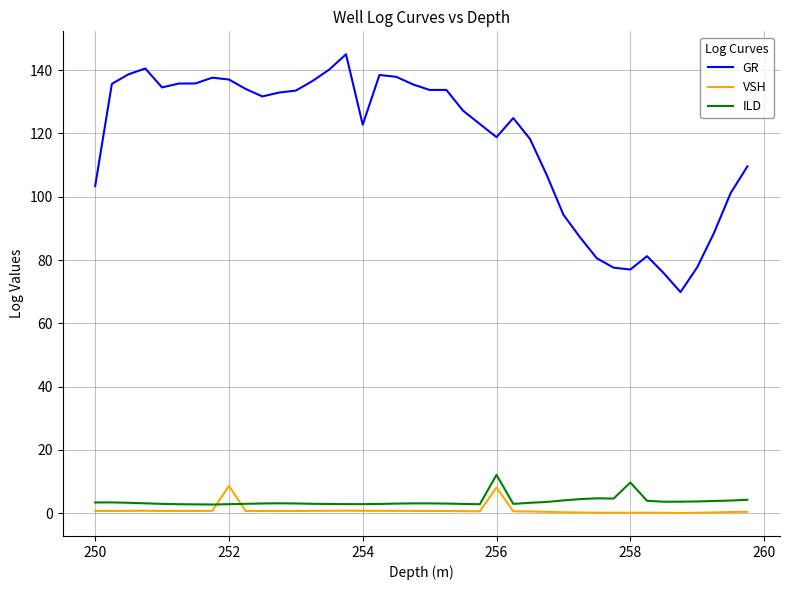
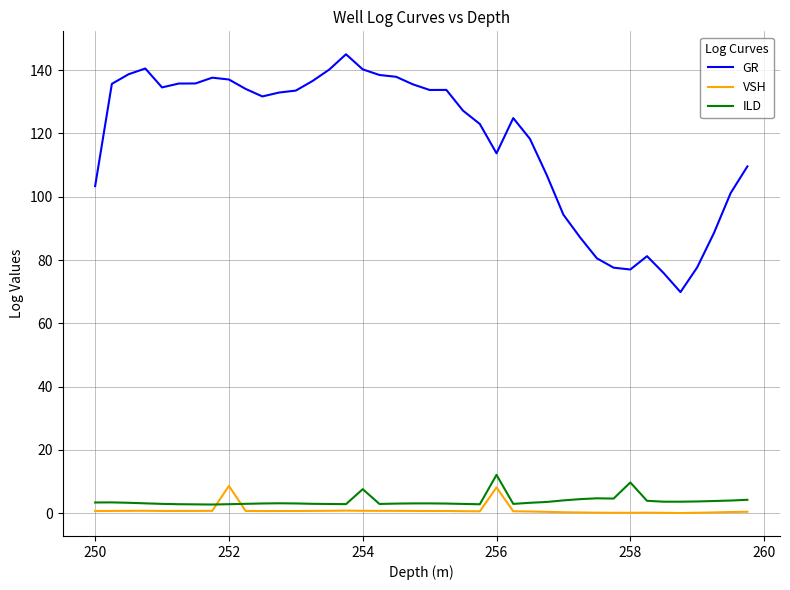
  {
    "GR": {
      "250": 103,
      "252": 137,
-     "254": 123,
-     "256": 119,
+     "254": 140,
+     "256": 114,
      "258": 77
    },
    "VSH": {
      "250": 1,
      "252": 9,
      "254": 1,
      "256": 8,
      "258": 0
    },
    "ILD": {
      "250": 3,
      "252": 3,
-     "254": 3,
+     "254": 8,
      "256": 12,
      "258": 10
    }
  }
